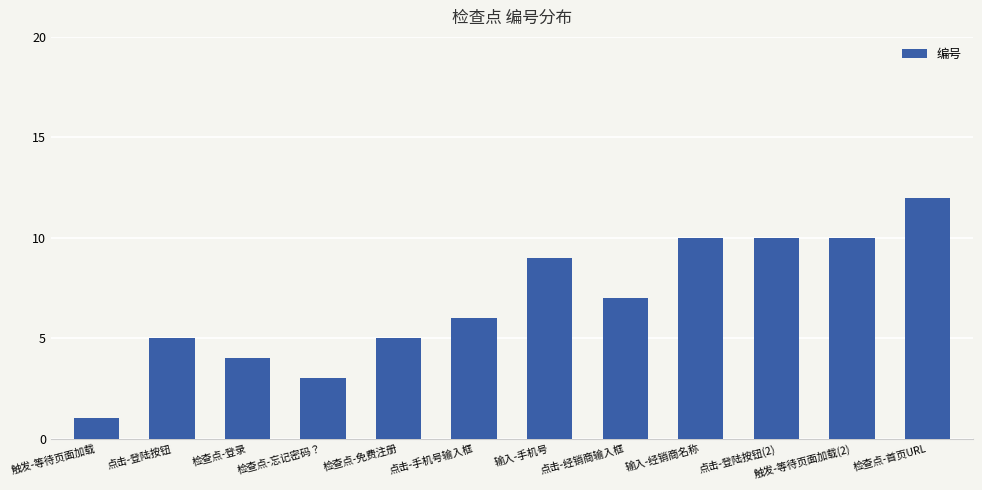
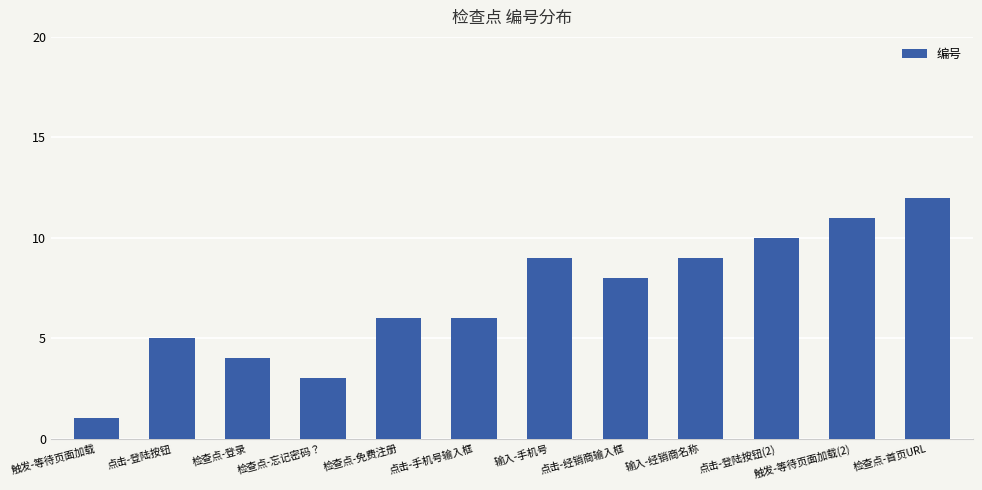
  {
    "触发-等待页面加载": 1,
    "点击-登陆按钮": 5,
    "检查点-登录": 4,
    "检查点-忘记密码？": 3,
-   "检查点-免费注册": 5,
+   "检查点-免费注册": 6,
    "点击-手机号输入框": 6,
    "输入-手机号": 9,
-   "点击-经销商输入框": 7,
-   "输入-经销商名称": 10,
+   "点击-经销商输入框": 8,
+   "输入-经销商名称": 9,
    "点击-登陆按钮(2)": 10,
-   "触发-等待页面加载(2)": 10,
+   "触发-等待页面加载(2)": 11,
    "检查点-首页URL": 12
  }
